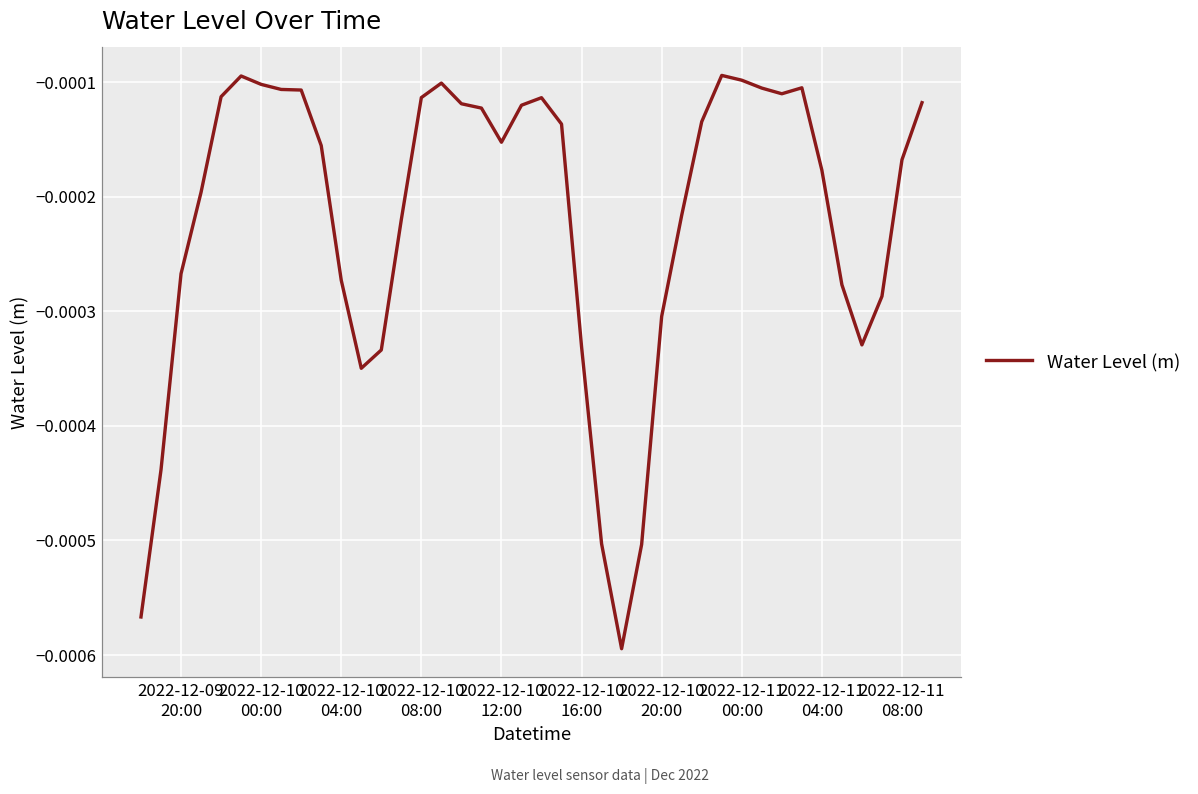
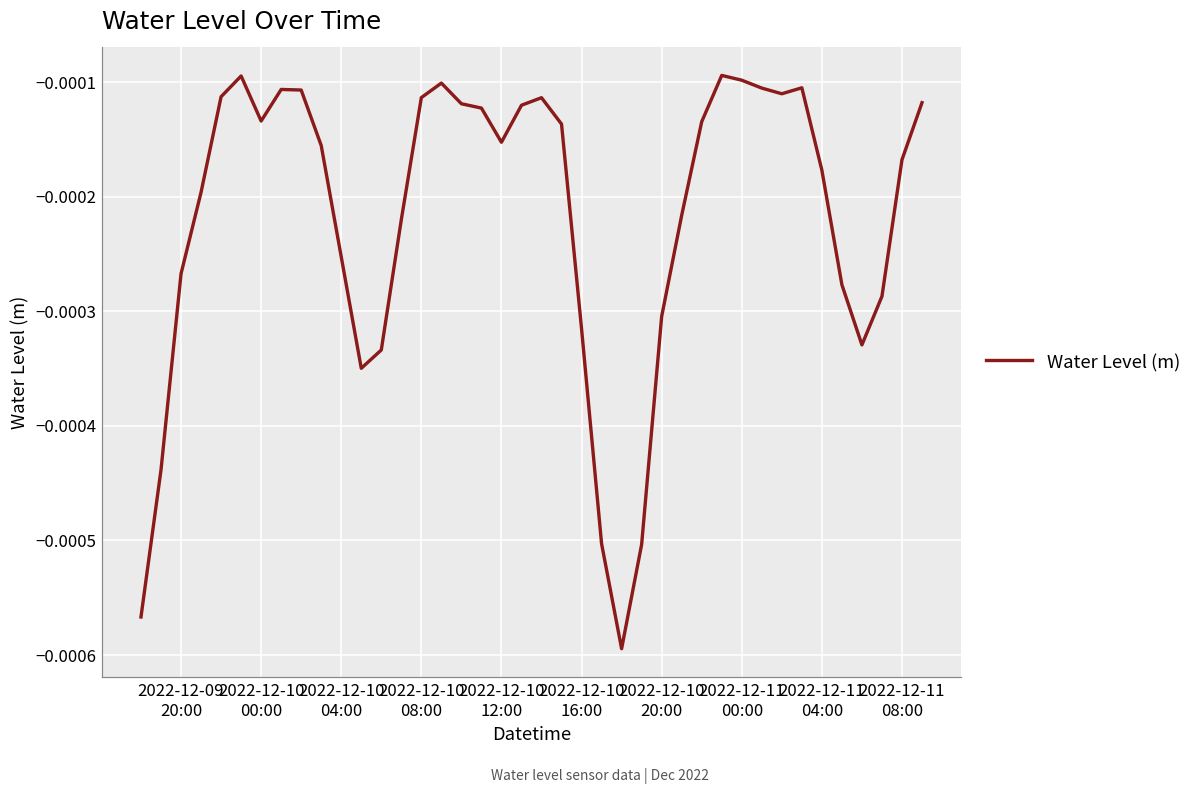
  {
    "2022-12-09 20:00": -0.000267,
-   "2022-12-10 00:00": -0.000102,
-   "2022-12-10 04:00": -0.000273,
+   "2022-12-10 00:00": -0.000134,
+   "2022-12-10 04:00": -0.000253,
    "2022-12-10 08:00": -0.000114,
    "2022-12-10 12:00": -0.000153,
-   "2022-12-10 16:00": -0.000331,
+   "2022-12-10 16:00": -0.000315,
    "2022-12-10 20:00": -0.000305,
    "2022-12-11 00:00": -0.000098,
    "2022-12-11 04:00": -0.000177,
    "2022-12-11 08:00": -0.000168
  }
